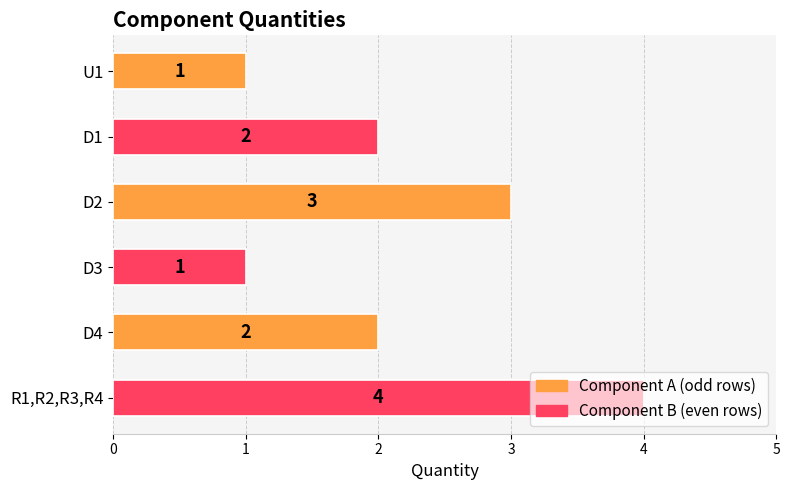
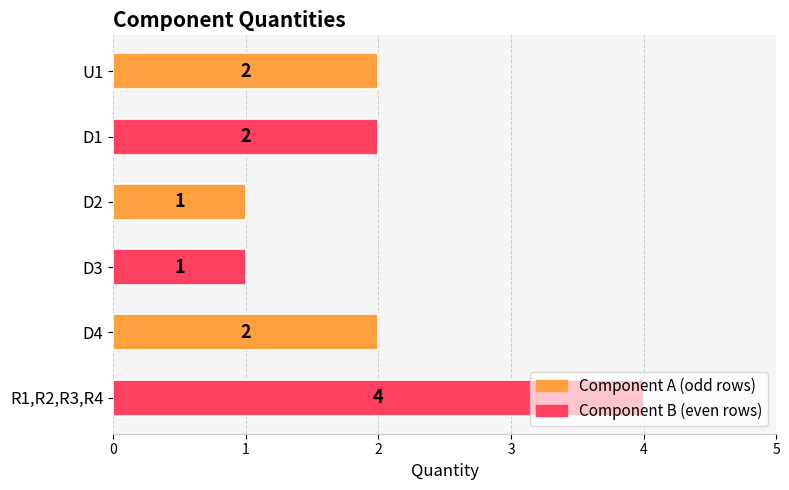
  {
-   "U1": 1,
+   "U1": 2,
    "D1": 2,
-   "D2": 3,
+   "D2": 1,
    "D3": 1,
    "D4": 2
  }
